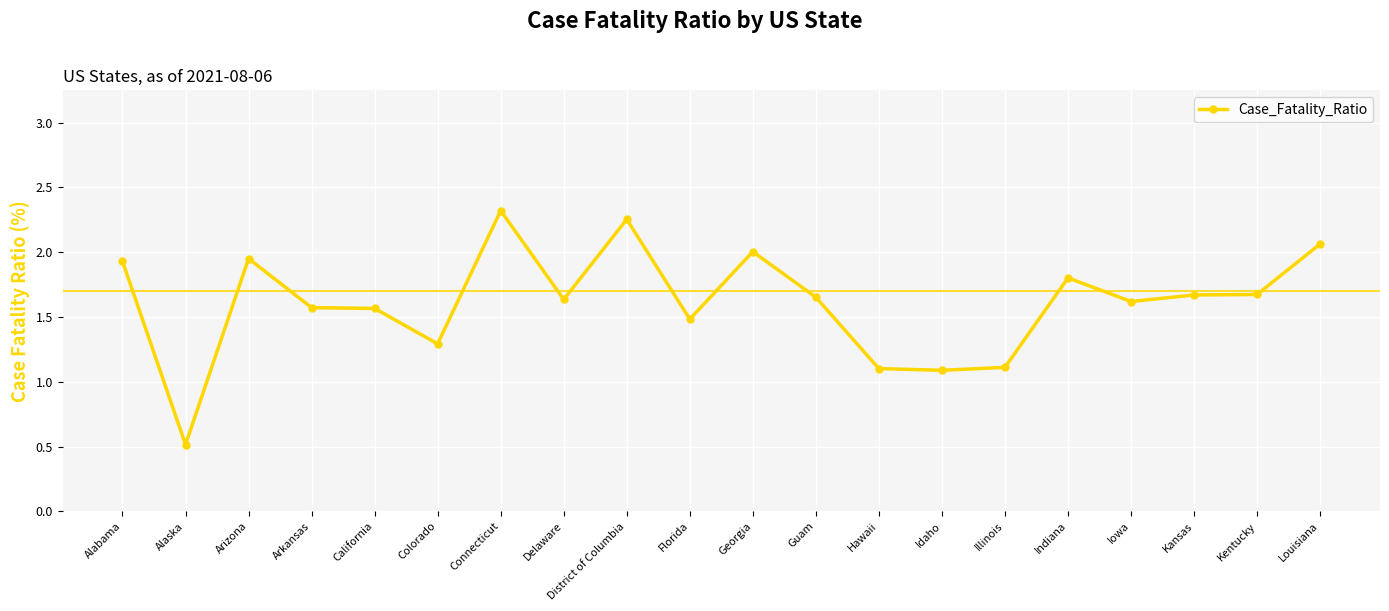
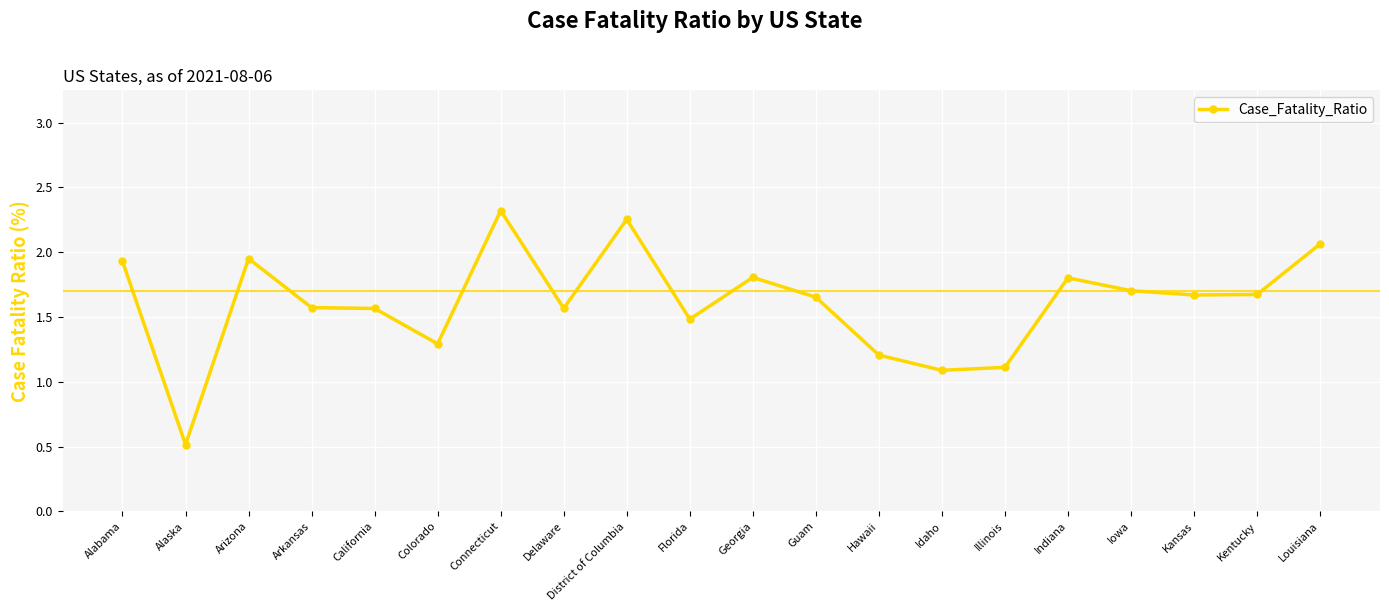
  {
    "Alabama": 1.93,
    "Alaska": 0.52,
    "Arizona": 1.95,
    "Arkansas": 1.57,
    "California": 1.57,
    "Colorado": 1.29,
    "Connecticut": 2.32,
-   "Delaware": 1.64,
+   "Delaware": 1.57,
    "District of Columbia": 2.25,
    "Florida": 1.48,
-   "Georgia": 2.00,
+   "Georgia": 1.81,
    "Guam": 1.65,
-   "Hawaii": 1.10,
+   "Hawaii": 1.21,
    "Idaho": 1.09,
    "Illinois": 1.11,
    "Indiana": 1.80,
-   "Iowa": 1.62,
+   "Iowa": 1.70,
    "Kansas": 1.67,
    "Kentucky": 1.67,
    "Louisiana": 2.06
  }
